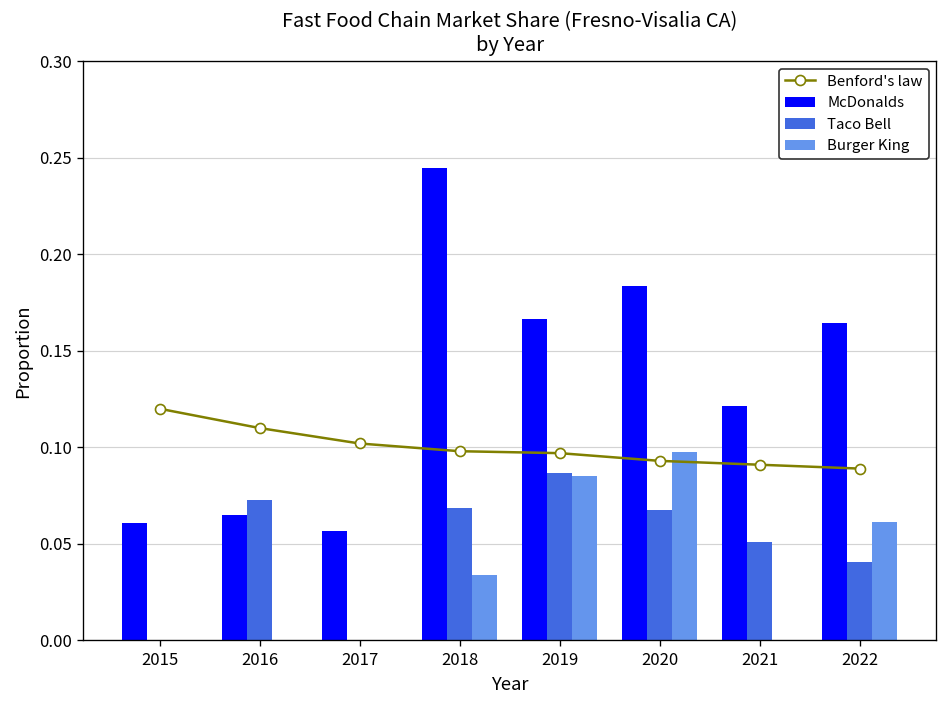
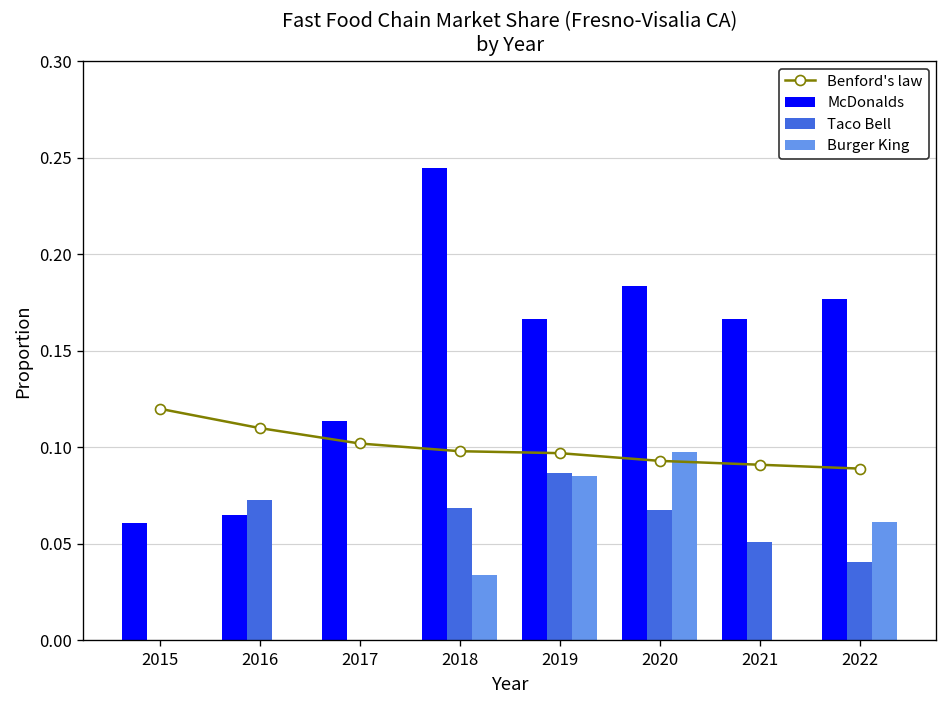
  {
    "McDonalds": {
      "2015": 0.061,
      "2016": 0.065,
-     "2017": 0.057,
+     "2017": 0.114,
      "2018": 0.245,
      "2019": 0.166,
      "2020": 0.183,
-     "2021": 0.122,
-     "2022": 0.164
+     "2021": 0.167,
+     "2022": 0.177
    },
    "Benford's law": {
      "2015": 0.120,
      "2016": 0.110,
      "2017": 0.102,
      "2018": 0.098,
      "2019": 0.097,
      "2020": 0.093,
      "2021": 0.091,
      "2022": 0.089
    }
  }
